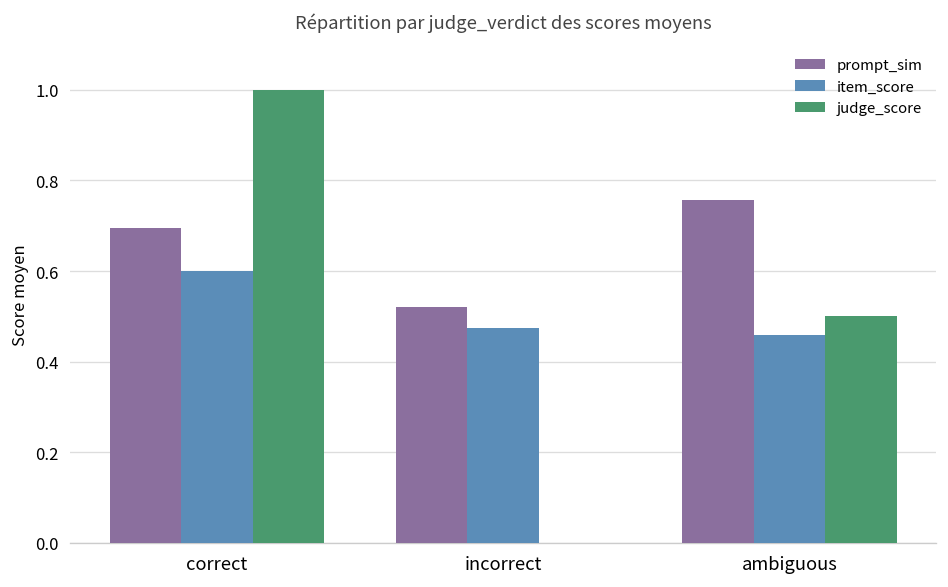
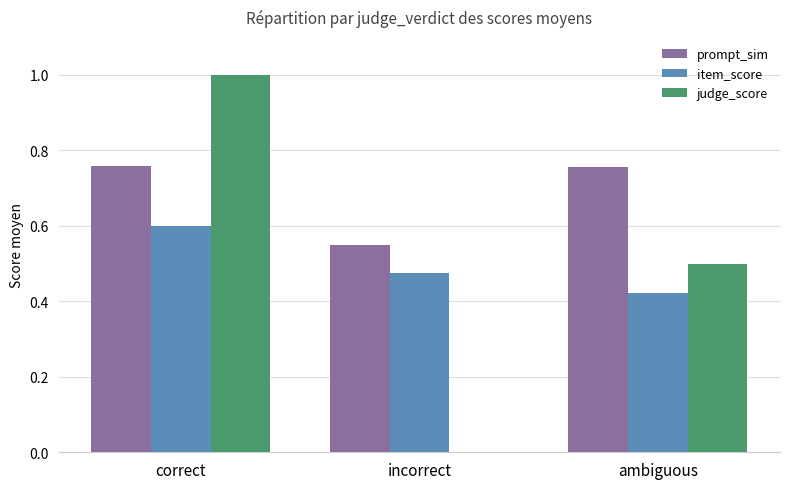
  {
    "prompt_sim": {
-     "correct": 0.69,
-     "incorrect": 0.52,
+     "correct": 0.76,
+     "incorrect": 0.55,
      "ambiguous": 0.76
    },
    "item_score": {
      "correct": 0.60,
      "incorrect": 0.47,
-     "ambiguous": 0.46
+     "ambiguous": 0.42
    },
    "judge_score": {
      "correct": 1.00,
      "incorrect": 0.00,
      "ambiguous": 0.50
    }
  }
